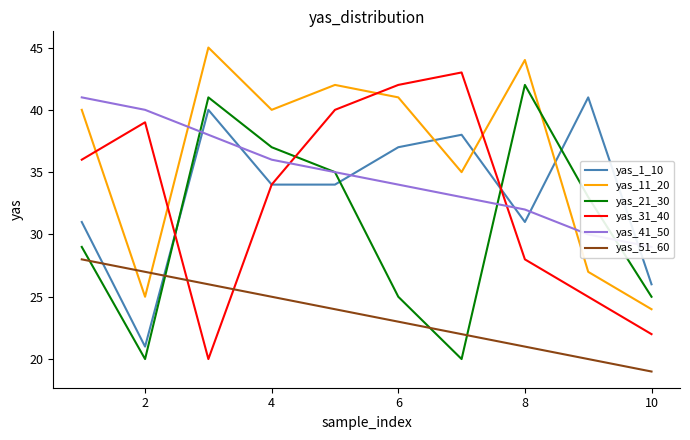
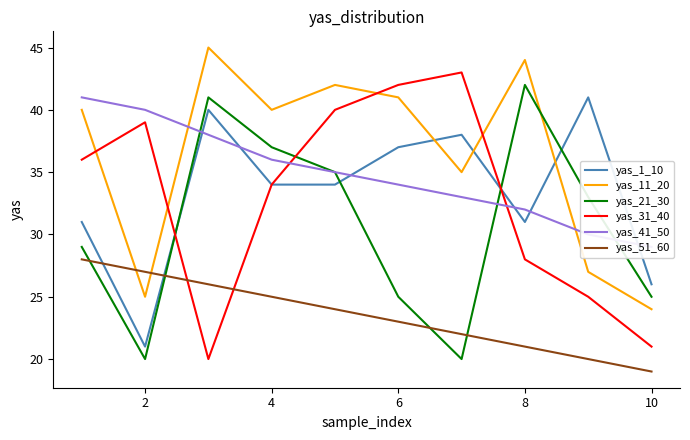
  {
    "yas_1_10": {
      "2": 21,
      "6": 37,
      "8": 31,
      "10": 26
    },
    "yas_11_20": {
      "2": 25,
      "4": 40,
      "6": 41,
      "8": 44,
      "10": 24
    },
    "yas_21_30": {
      "2": 20,
      "4": 37,
      "6": 25,
      "8": 42,
      "10": 25
    },
    "yas_31_40": {
      "2": 39,
      "6": 42,
      "8": 28,
-     "10": 22
+     "10": 21
    },
    "yas_41_50": {
      "2": 40,
      "4": 36,
      "6": 34,
      "8": 32
    },
    "yas_51_60": {
      "2": 27,
      "4": 25,
      "6": 23,
      "8": 21,
      "10": 19
    }
  }
